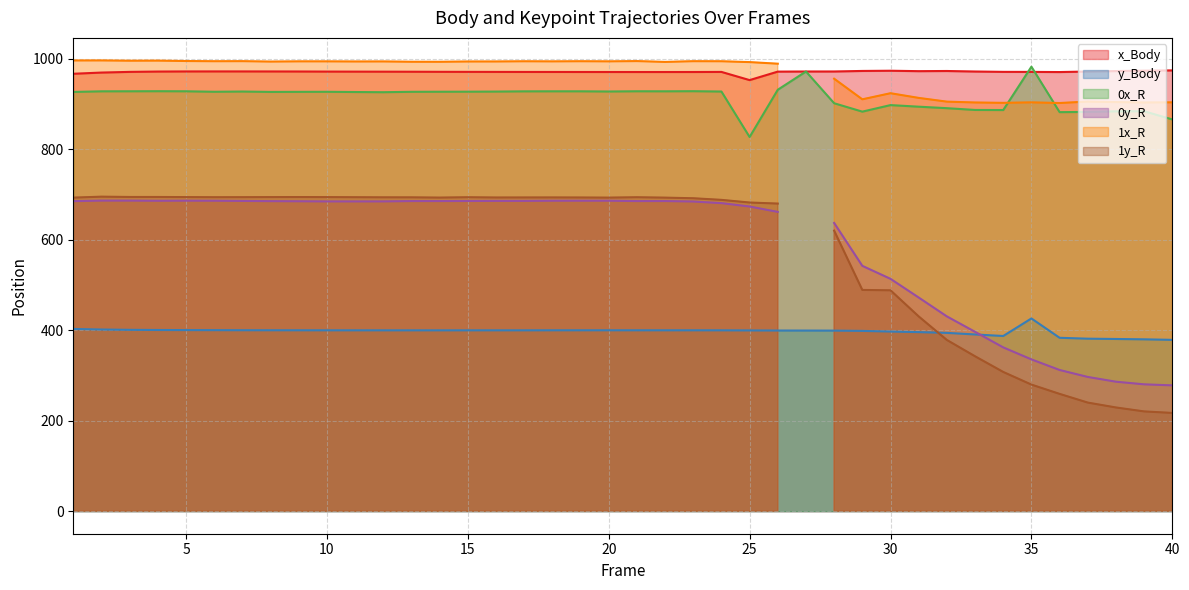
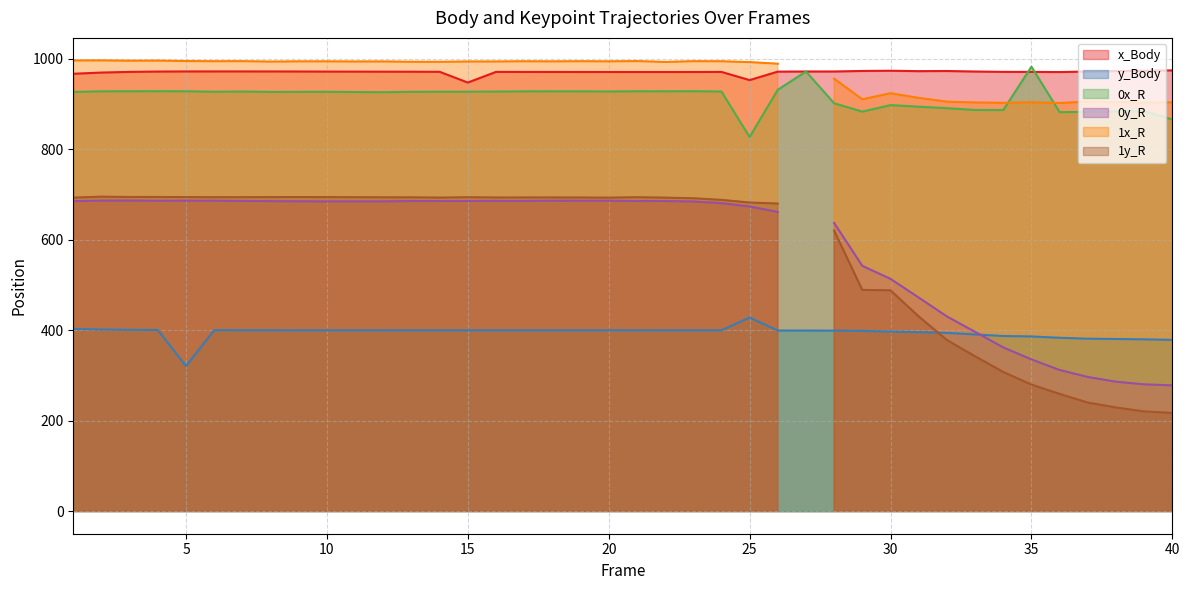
  {
    "x_Body": {
      "5": 970,
      "10": 970,
-     "15": 970,
+     "15": 950,
      "20": 970,
      "25": 950,
      "30": 970,
      "35": 970,
      "40": 970
    },
    "y_Body": {
-     "5": 400,
+     "5": 320,
      "10": 400,
      "15": 400,
      "20": 400,
-     "25": 400,
+     "25": 430,
      "30": 400,
-     "35": 430,
+     "35": 390,
      "40": 380
    },
    "0x_R": {
      "5": 930,
      "10": 930,
      "15": 930,
      "20": 930,
      "25": 830,
      "30": 900,
      "35": 980,
      "40": 870
    }
  }
